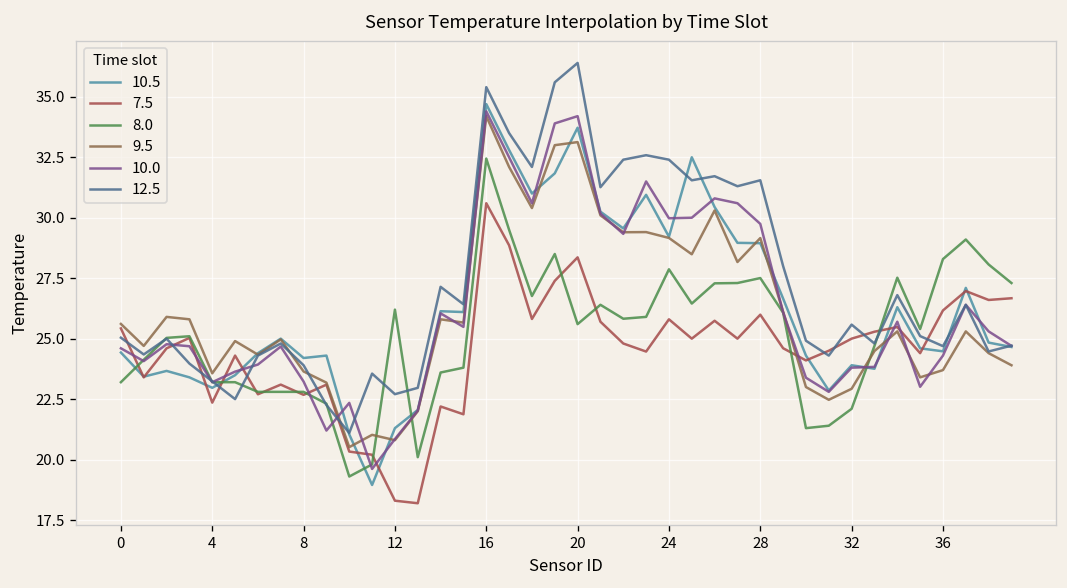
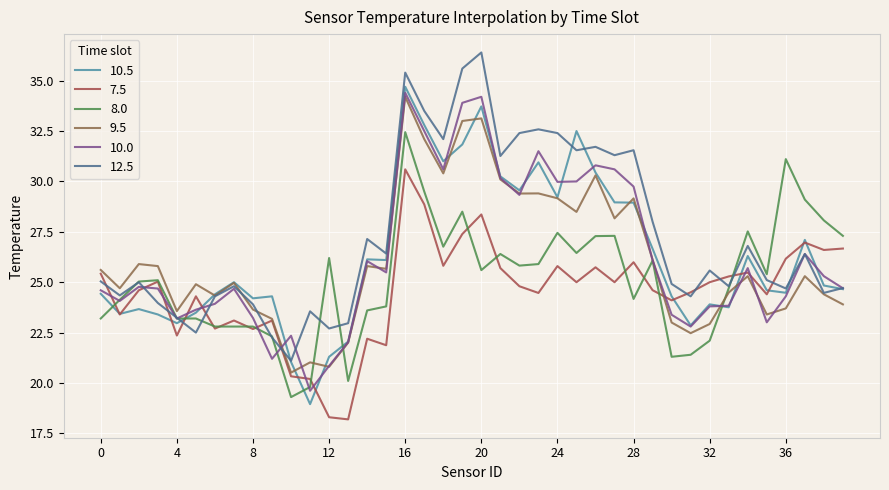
  {
    "8.0": {
      "0": 23.2,
      "12": 26.2,
      "16": 32.4,
      "20": 25.6,
-     "24": 27.9,
-     "28": 27.5,
+     "24": 27.5,
+     "28": 24.2,
      "32": 22.1,
-     "36": 28.3
+     "36": 31.1
    }
  }
